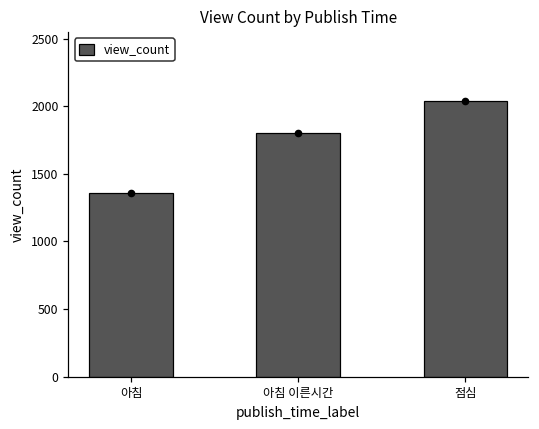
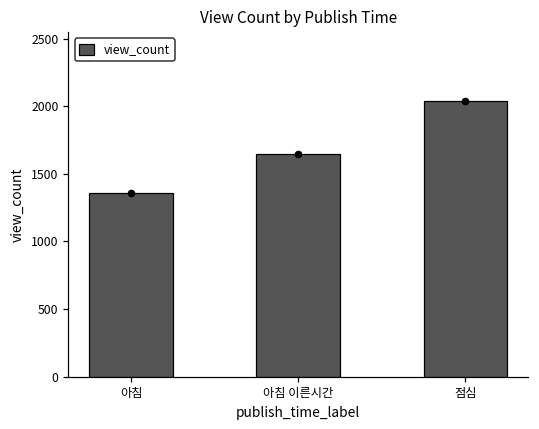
  {
    "view_count": {
      "아침": 1360,
-     "아침 이른시간": 1800,
+     "아침 이른시간": 1650,
      "점심": 2040
    }
  }
